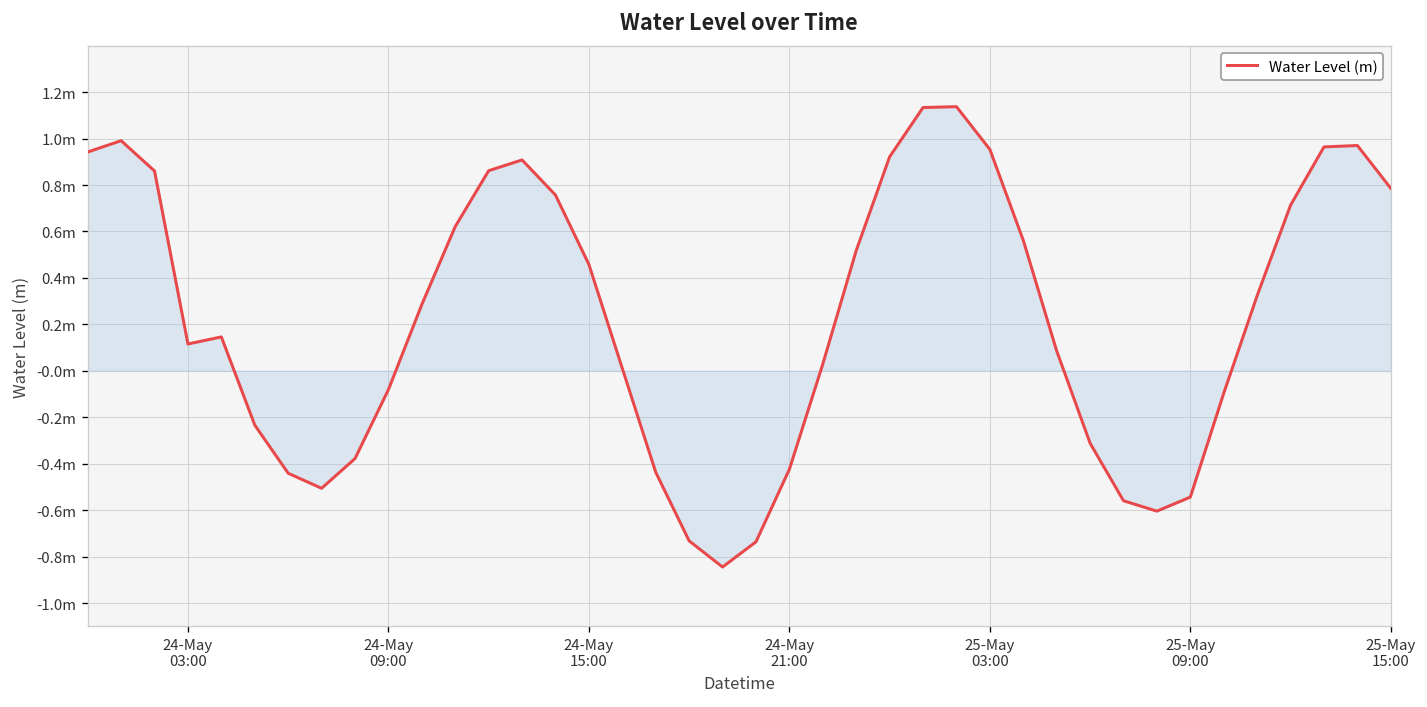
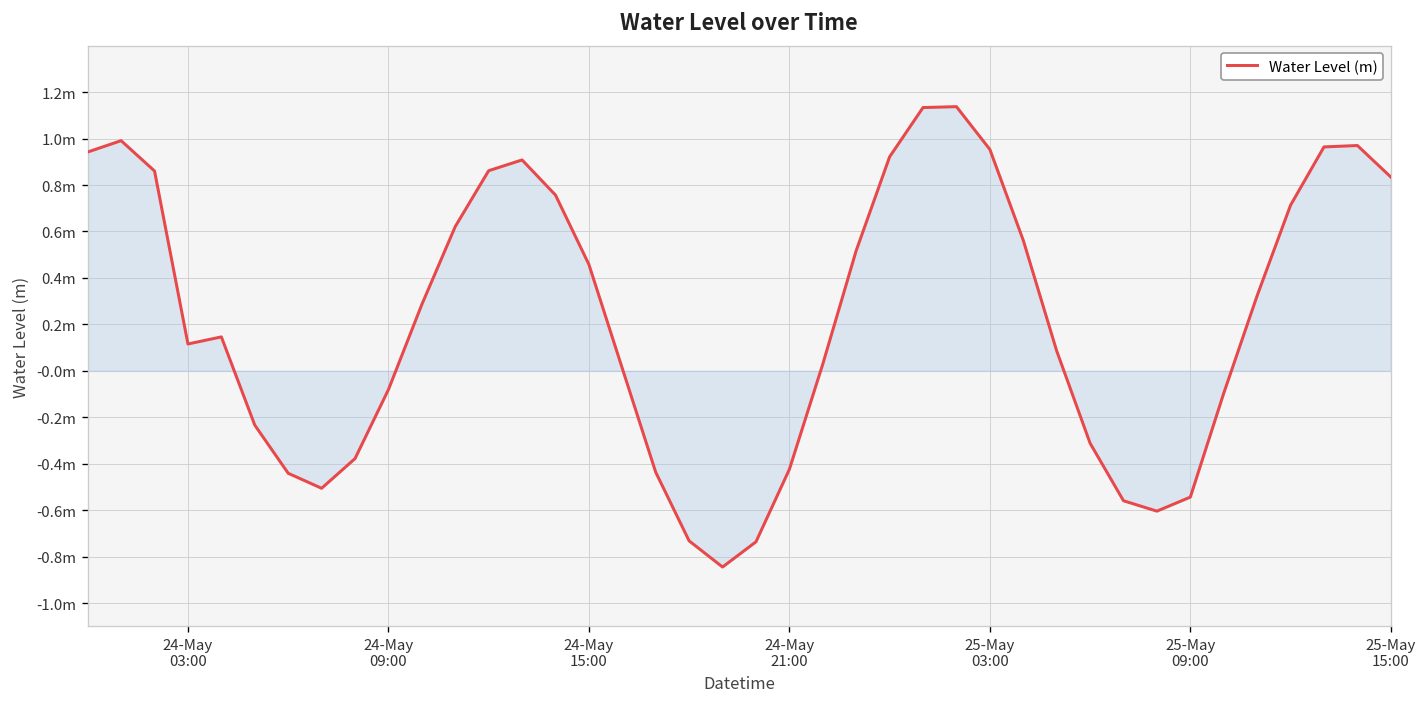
  {
    "Water Level (m)": {
      "24-May 09:00": "-0.08m",
      "24-May 21:00": "-0.42m",
      "25-May 09:00": "-0.54m",
-     "25-May 15:00": "0.79m"
+     "25-May 15:00": "0.83m"
    }
  }
